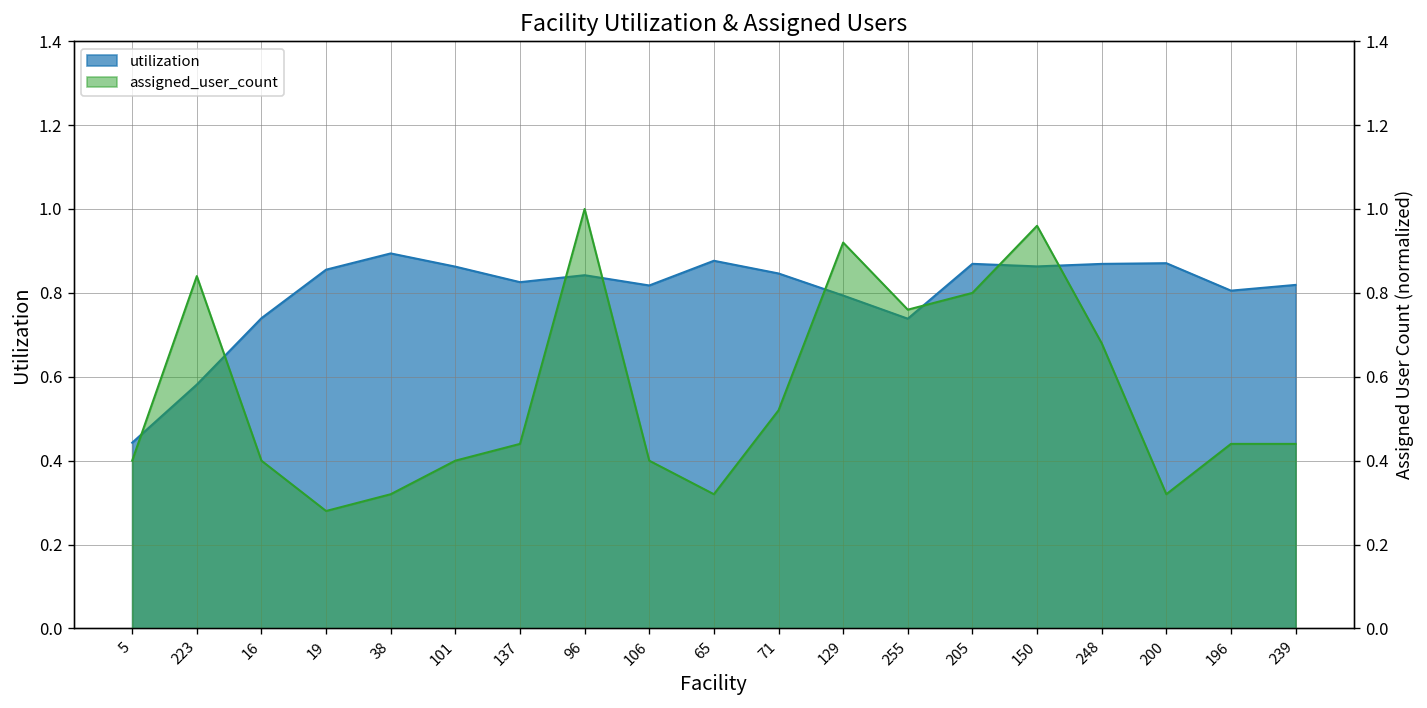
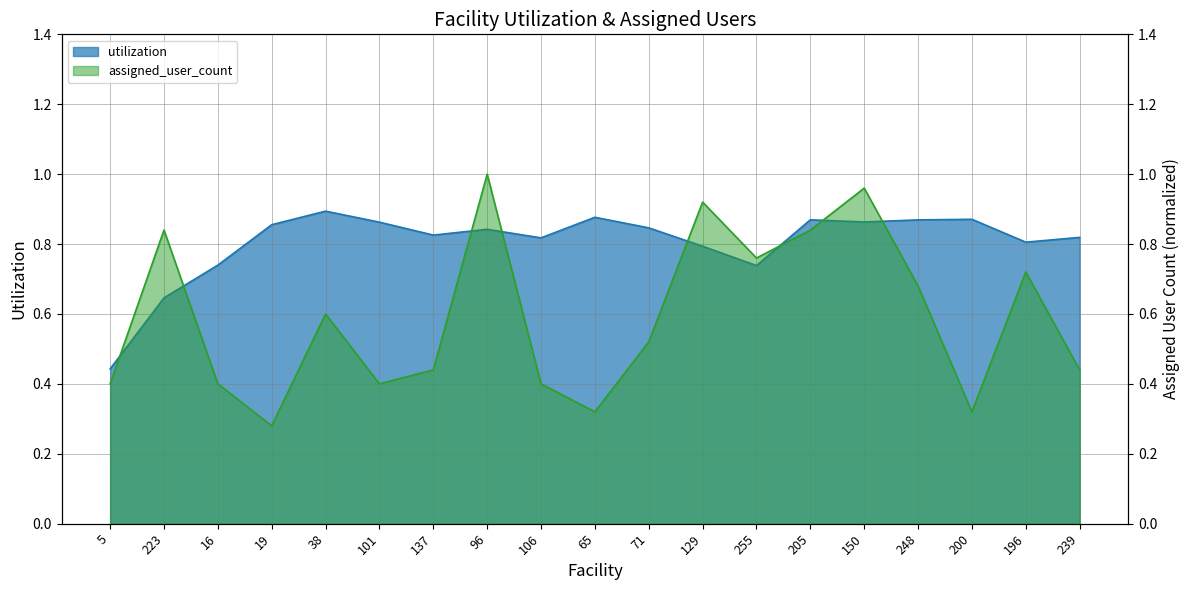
  {
    "utilization": {
      "5": 0.44,
-     "223": 0.58,
+     "223": 0.65,
      "16": 0.74,
      "19": 0.86,
      "38": 0.89,
      "101": 0.86,
      "137": 0.83,
      "96": 0.84,
      "106": 0.82,
      "65": 0.88,
      "71": 0.85,
      "129": 0.79,
      "255": 0.74,
      "205": 0.87,
      "150": 0.86,
      "248": 0.87,
      "200": 0.87,
      "196": 0.81,
      "239": 0.82
    },
    "assigned_user_count": {
      "5": 0.40,
      "223": 0.84,
      "16": 0.40,
      "19": 0.28,
-     "38": 0.32,
+     "38": 0.60,
      "101": 0.40,
      "137": 0.44,
      "96": 1.00,
      "106": 0.40,
      "65": 0.32,
      "71": 0.52,
      "129": 0.92,
      "255": 0.76,
-     "205": 0.80,
+     "205": 0.84,
      "150": 0.96,
      "248": 0.68,
      "200": 0.32,
-     "196": 0.44,
+     "196": 0.72,
      "239": 0.44
    }
  }
